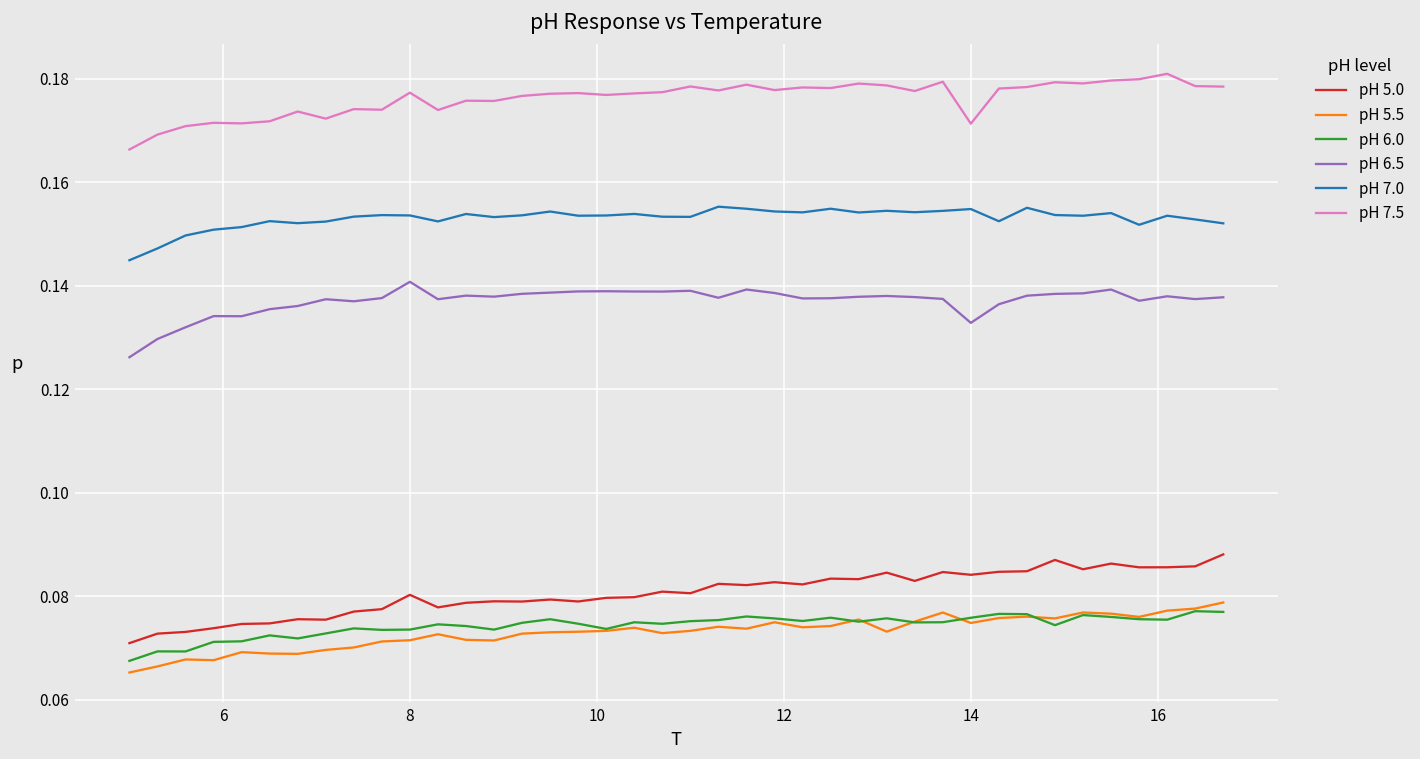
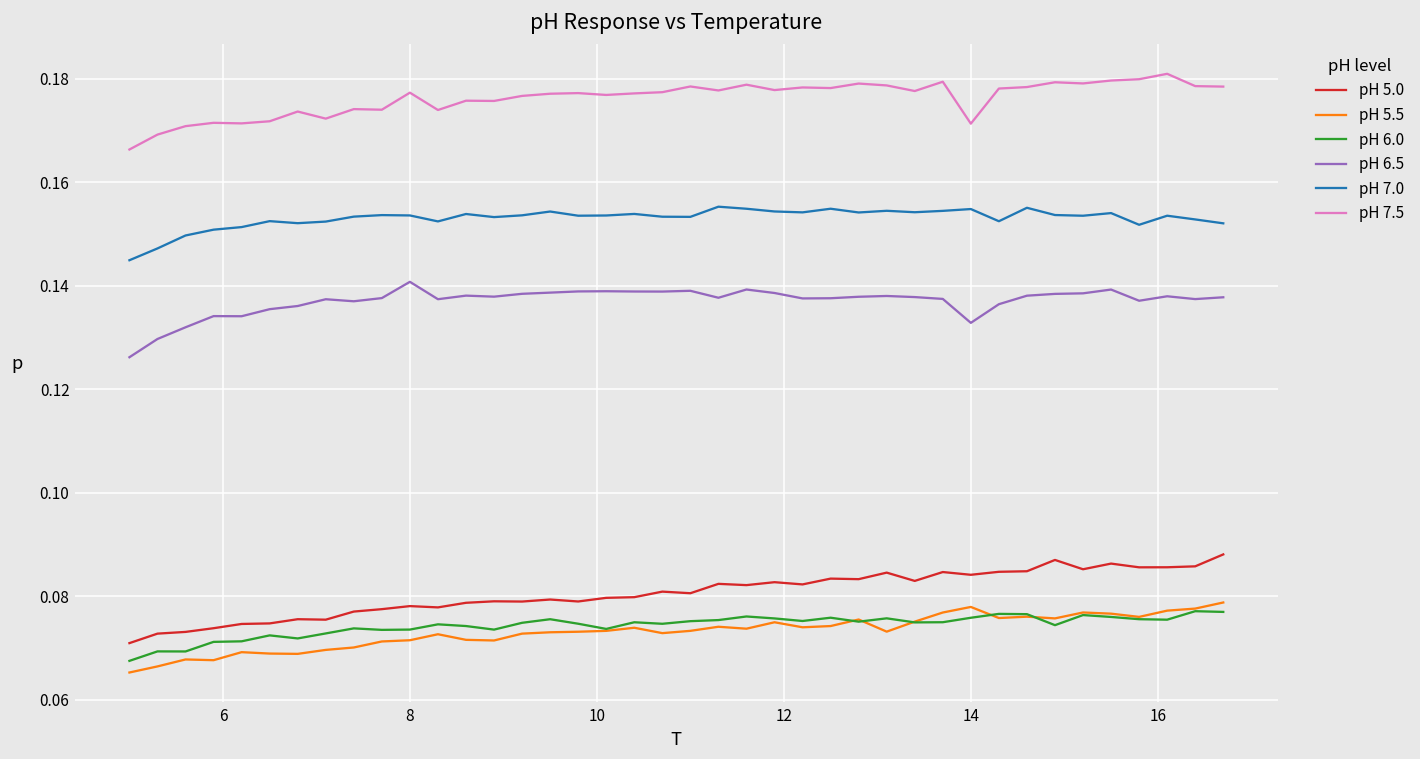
  {
    "pH 5.0": {
-     "8": 0.080,
+     "8": 0.078,
      "14": 0.084
    },
    "pH 5.5": {
      "8": 0.072,
-     "14": 0.075
+     "14": 0.078
    },
    "pH 6.0": {
      "8": 0.074,
      "14": 0.076
    },
    "pH 6.5": {
      "8": 0.141,
      "14": 0.133
    },
    "pH 7.0": {
      "8": 0.154,
      "14": 0.155
    },
    "pH 7.5": {
      "8": 0.177,
      "14": 0.171
    }
  }
